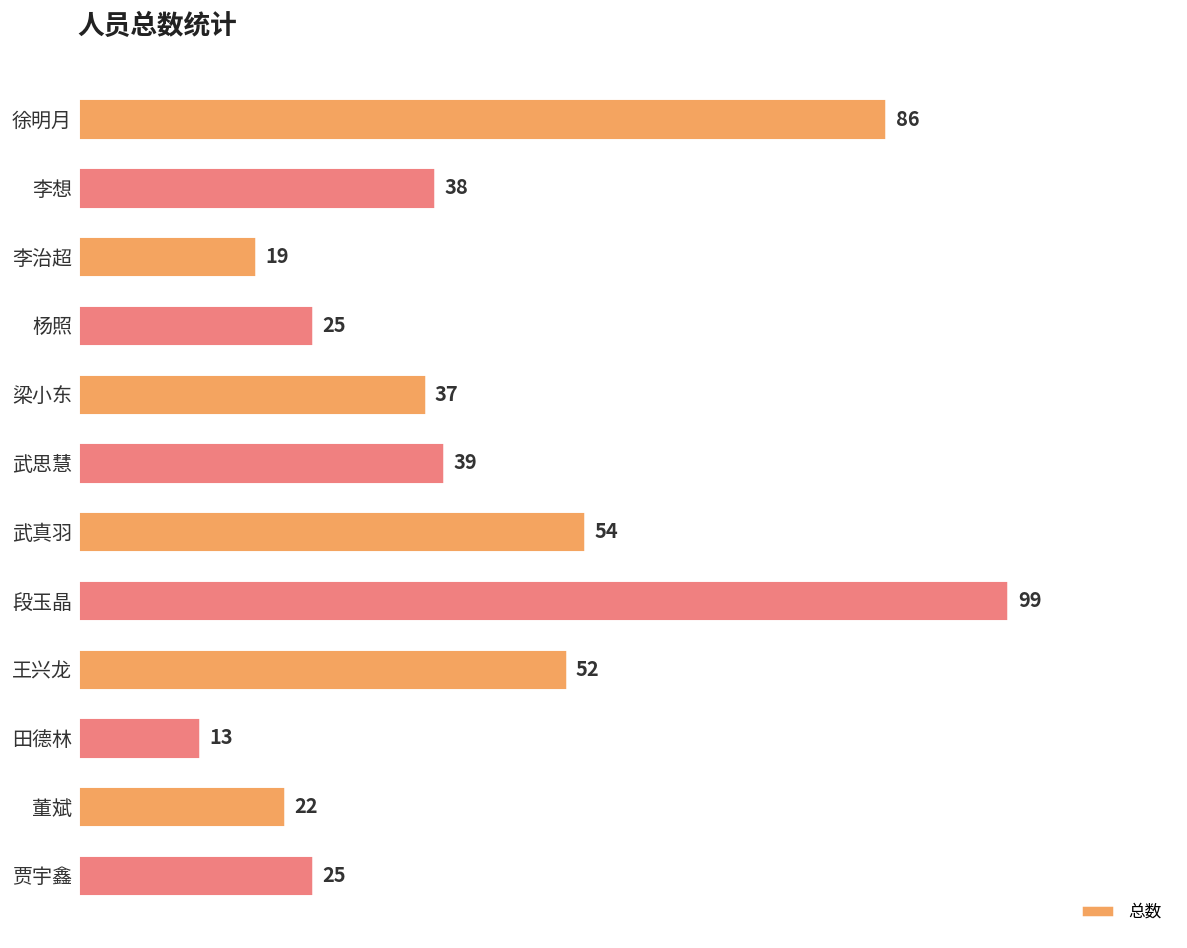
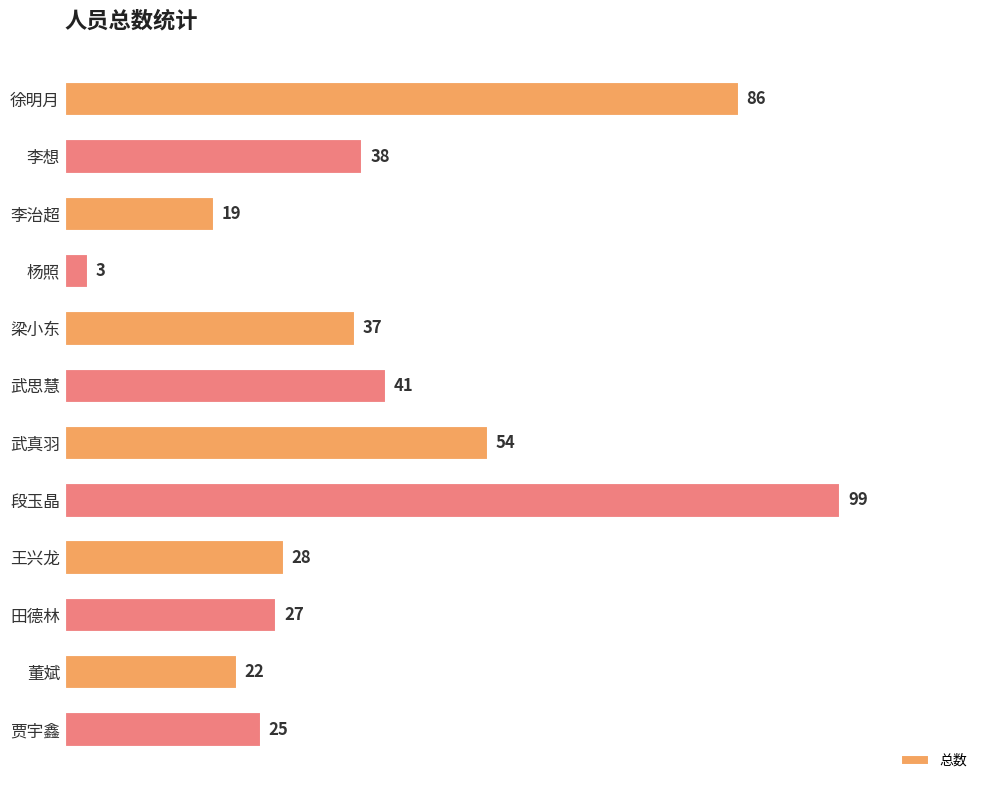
  {
    "徐明月": 86,
    "李想": 38,
    "李治超": 19,
-   "杨照": 25,
+   "杨照": 3,
    "梁小东": 37,
-   "武思慧": 39,
+   "武思慧": 41,
    "武真羽": 54,
    "段玉晶": 99,
-   "王兴龙": 52,
-   "田德林": 13,
+   "王兴龙": 28,
+   "田德林": 27,
    "董斌": 22,
    "贾宇鑫": 25
  }
